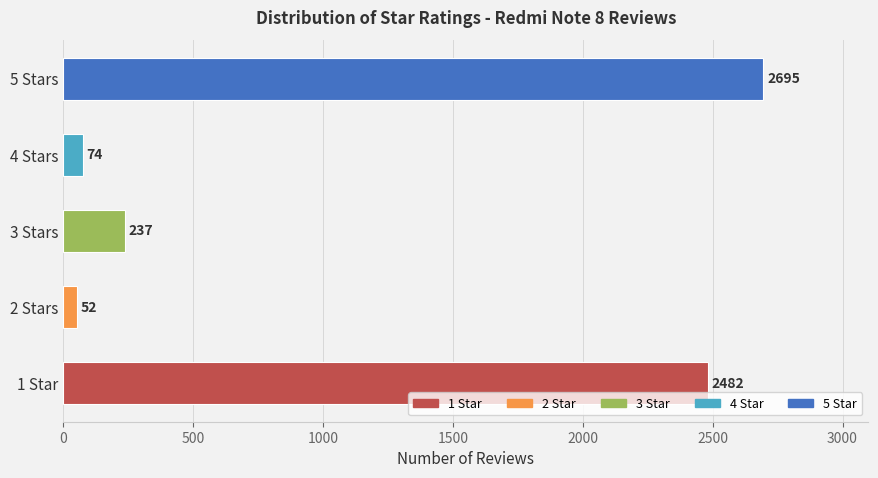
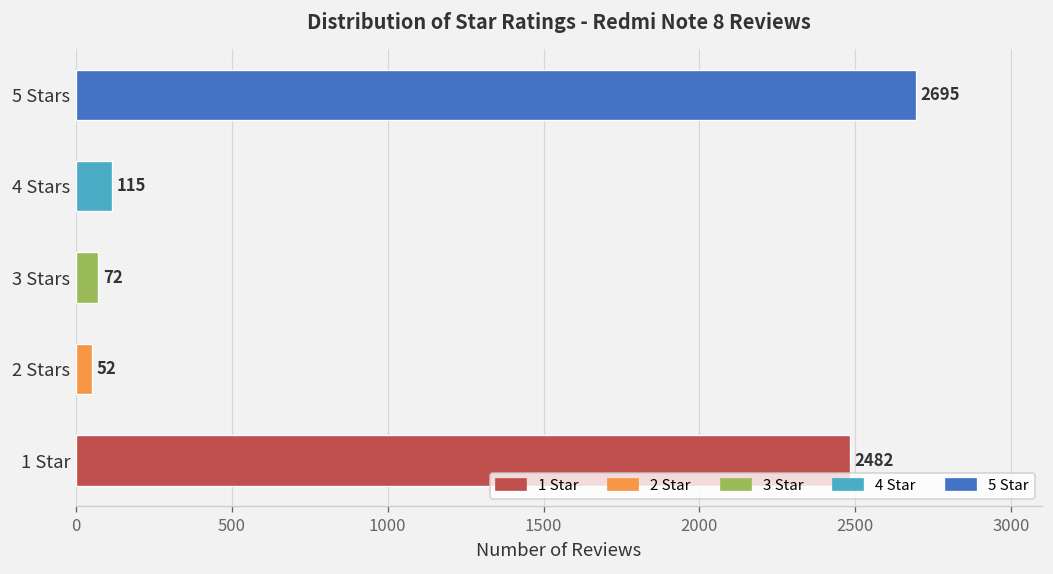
  {
    "5 Stars": 2695,
-   "4 Stars": 74,
-   "3 Stars": 237,
+   "4 Stars": 115,
+   "3 Stars": 72,
    "2 Stars": 52,
    "1 Star": 2482
  }
